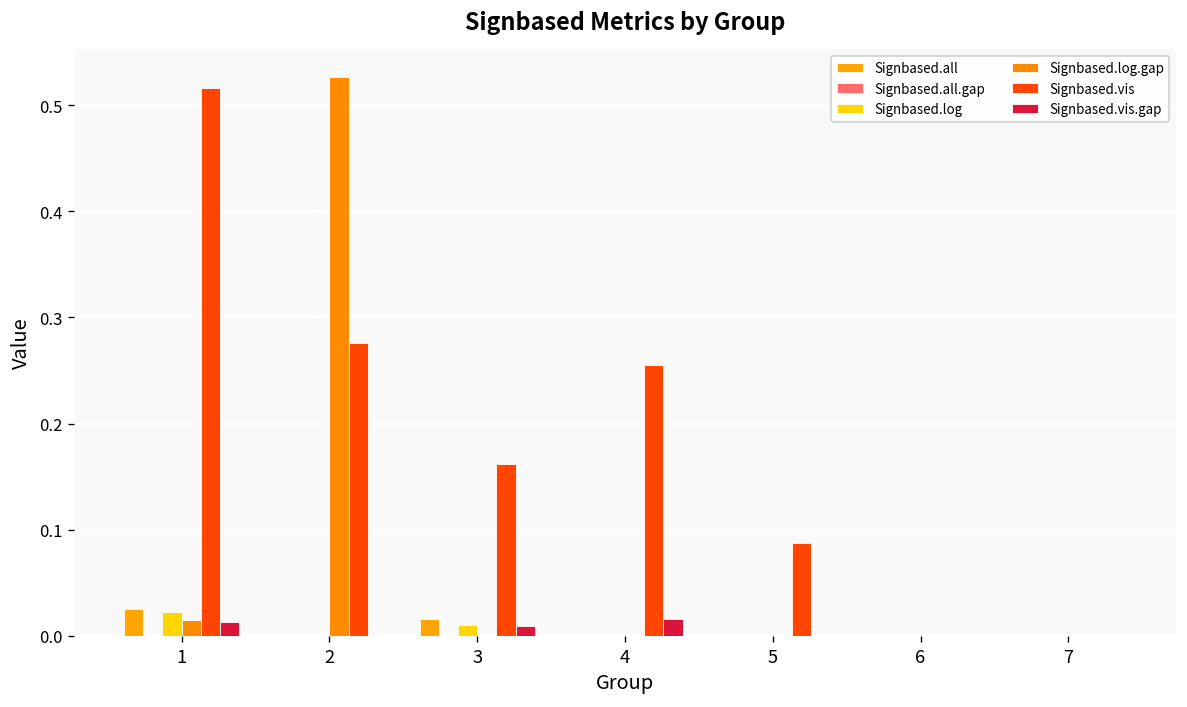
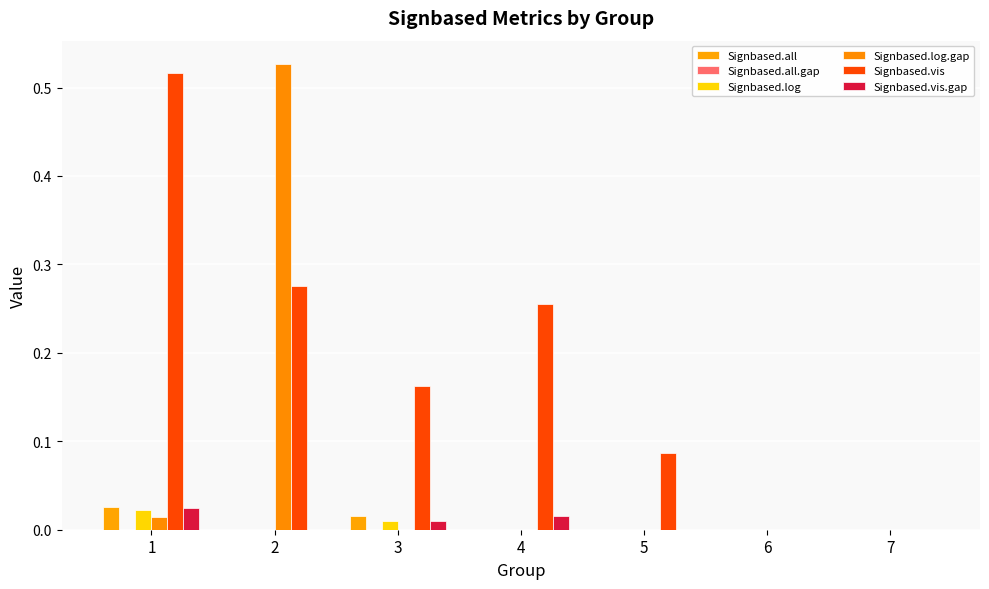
  {
    "Signbased.vis": {
      "1": 0.52,
      "2": 0.28,
      "3": 0.16,
      "4": 0.26,
      "5": 0.09
    },
    "Signbased.vis.gap": {
-     "1": 0.01,
+     "1": 0.03,
      "3": 0.01,
      "4": 0.02
    }
  }
